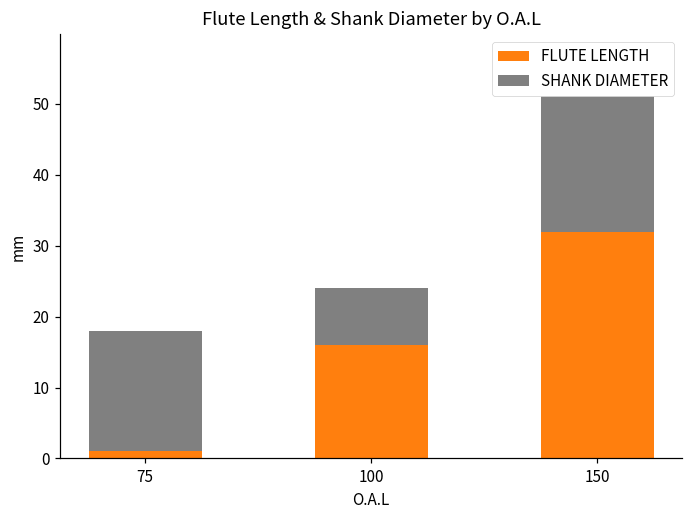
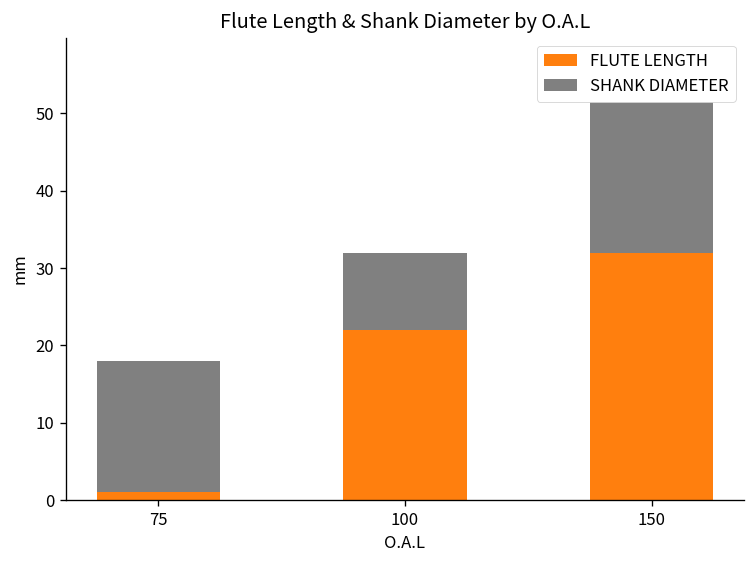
  {
    "FLUTE LENGTH": {
      "75": 1,
-     "100": 16,
+     "100": 22,
      "150": 32
    },
    "SHANK DIAMETER": {
      "75": 17,
-     "100": 8
+     "100": 10
    }
  }
